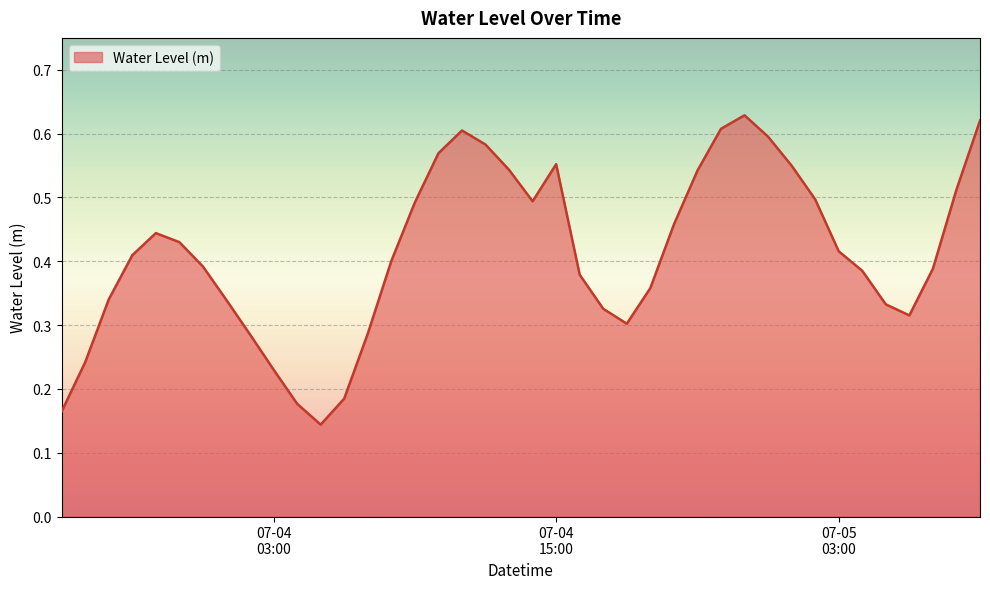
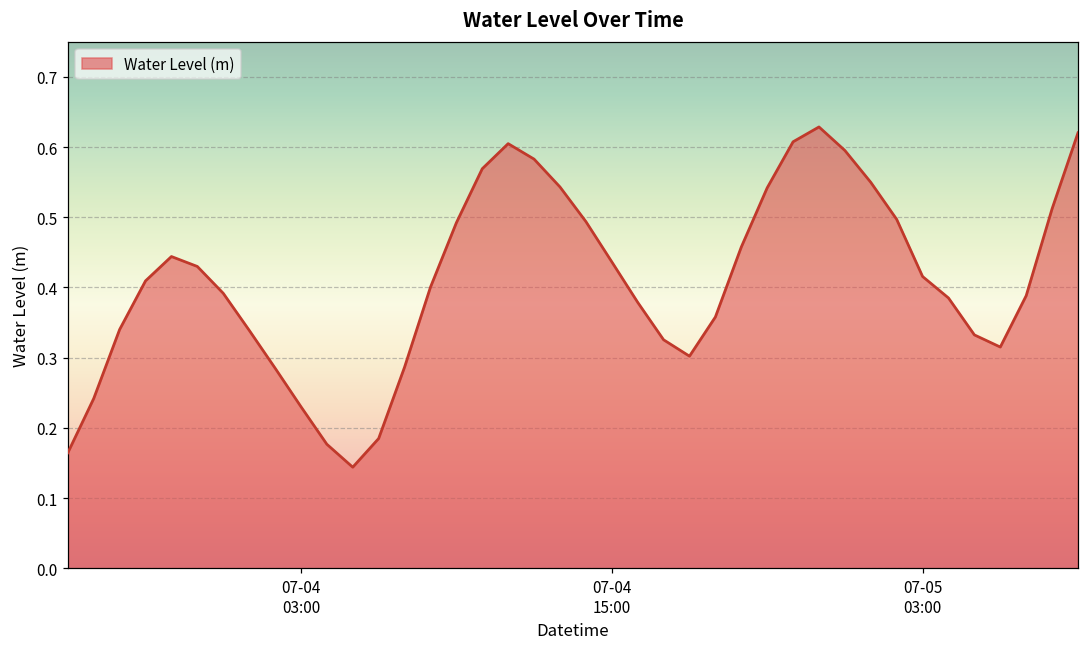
  {
    "07-04 03:00": 0.23,
-   "07-04 15:00": 0.55,
+   "07-04 15:00": 0.44,
    "07-05 03:00": 0.42
  }
